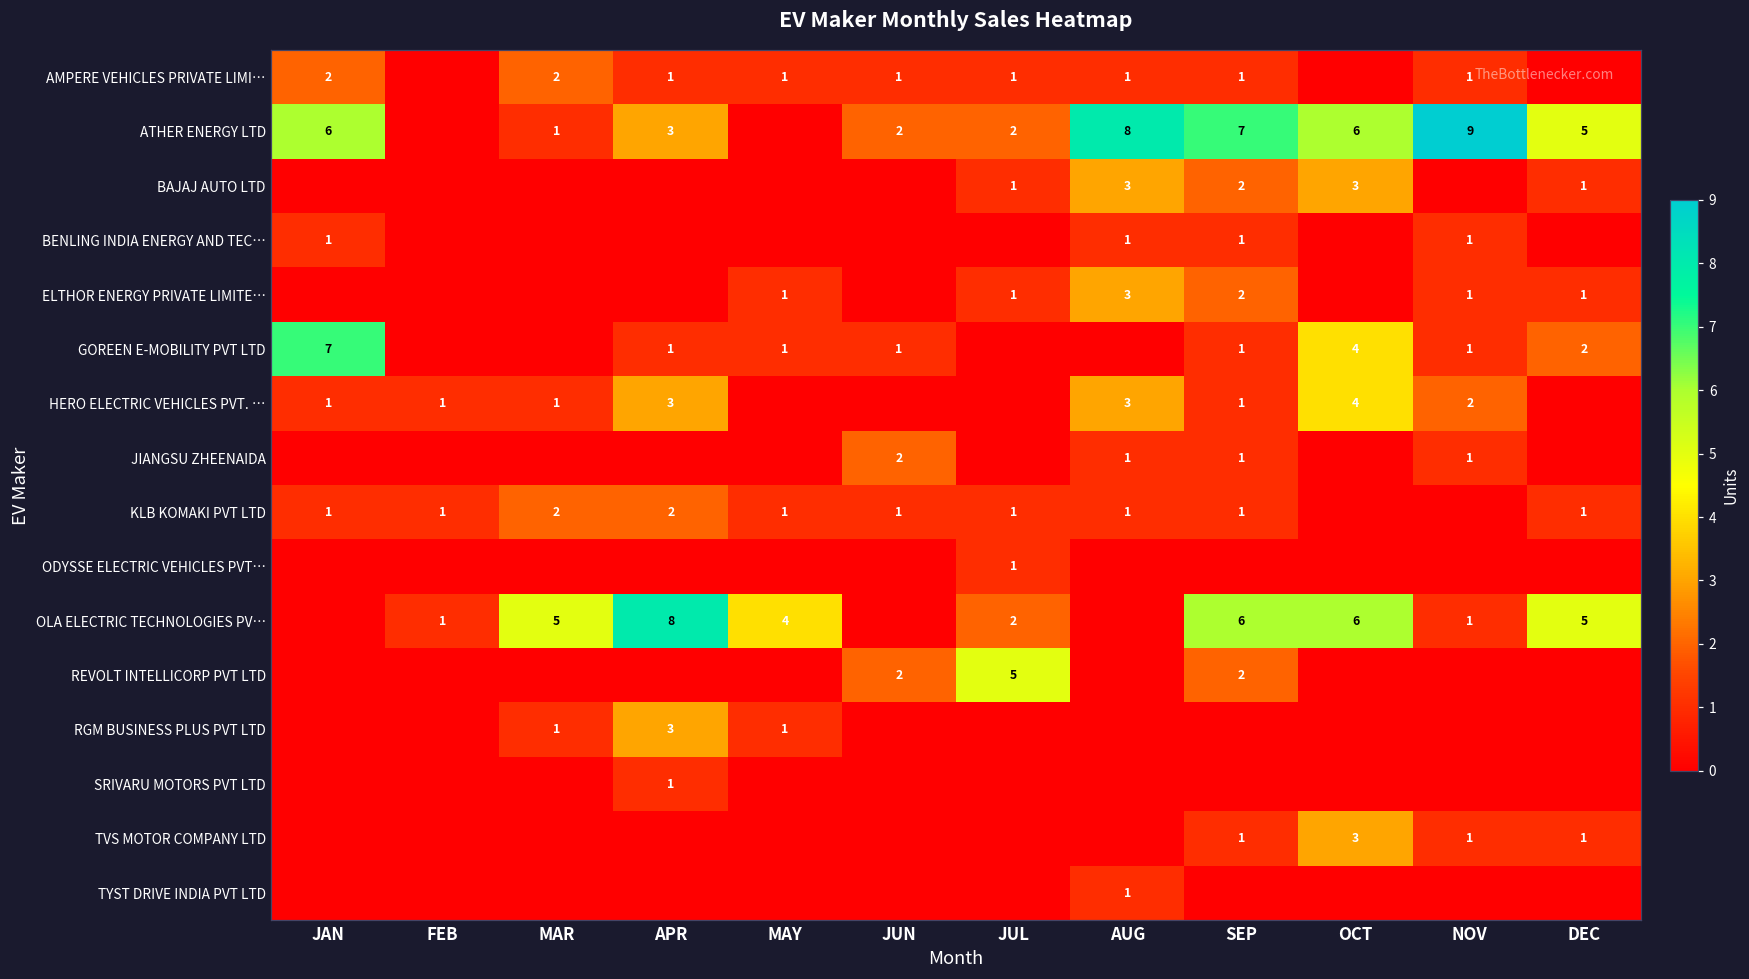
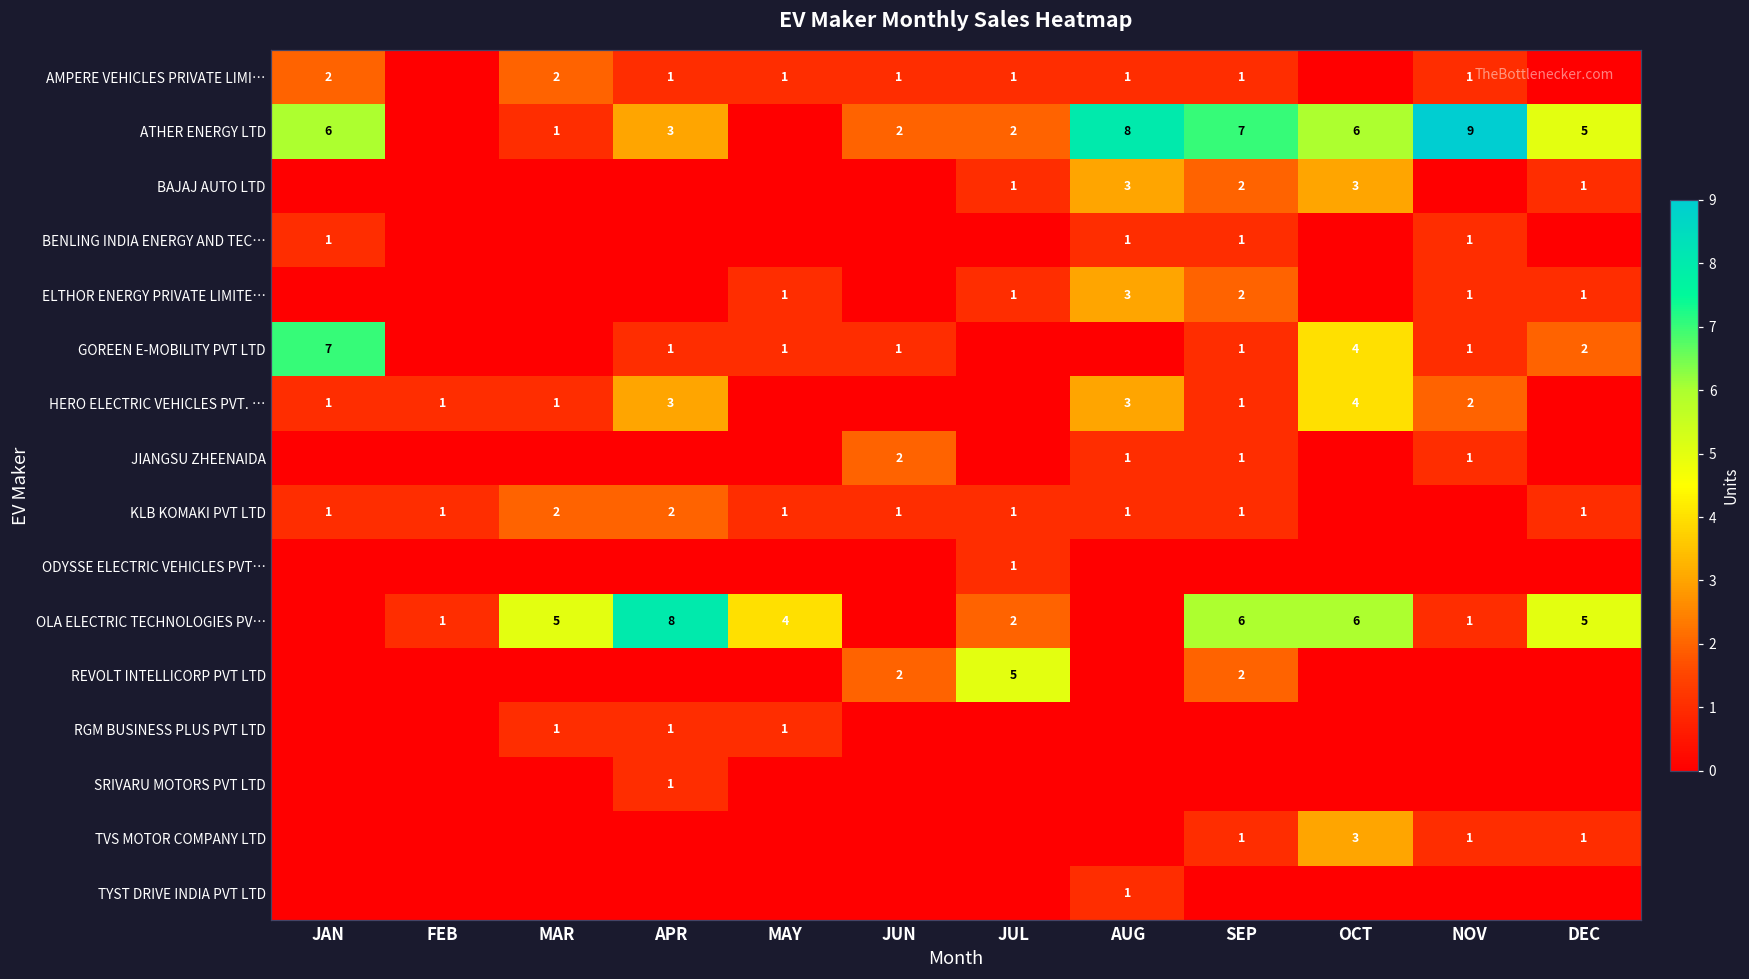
  {
    "AMPERE VEHICLES PRIVATE LIMI…": {
      "JAN": 2,
      "MAR": 2,
      "APR": 1,
      "MAY": 1,
      "JUN": 1,
      "JUL": 1,
      "AUG": 1,
      "SEP": 1,
      "NOV": 1
    },
    "ATHER ENERGY LTD": {
      "JAN": 6,
      "MAR": 1,
      "APR": 3,
      "JUN": 2,
      "JUL": 2,
      "AUG": 8,
      "SEP": 7,
      "OCT": 6,
      "NOV": 9,
      "DEC": 5
    },
    "BAJAJ AUTO LTD": {
      "JUL": 1,
      "AUG": 3,
      "SEP": 2,
      "OCT": 3,
      "DEC": 1
    },
    "BENLING INDIA ENERGY AND TEC…": {
      "JAN": 1,
      "AUG": 1,
      "SEP": 1,
      "NOV": 1
    },
    "ELTHOR ENERGY PRIVATE LIMITE…": {
      "MAY": 1,
      "JUL": 1,
      "AUG": 3,
      "SEP": 2,
      "NOV": 1,
      "DEC": 1
    },
    "GOREEN E-MOBILITY PVT LTD": {
      "JAN": 7,
      "APR": 1,
      "MAY": 1,
      "JUN": 1,
      "SEP": 1,
      "OCT": 4,
      "NOV": 1,
      "DEC": 2
    },
    "HERO ELECTRIC VEHICLES PVT. …": {
      "JAN": 1,
      "FEB": 1,
      "MAR": 1,
      "APR": 3,
      "AUG": 3,
      "SEP": 1,
      "OCT": 4,
      "NOV": 2
    },
    "JIANGSU ZHEENAIDA": {
      "JUN": 2,
      "AUG": 1,
      "SEP": 1,
      "NOV": 1
    },
    "KLB KOMAKI PVT LTD": {
      "JAN": 1,
      "FEB": 1,
      "MAR": 2,
      "APR": 2,
      "MAY": 1,
      "JUN": 1,
      "JUL": 1,
      "AUG": 1,
      "SEP": 1,
      "DEC": 1
    },
    "ODYSSE ELECTRIC VEHICLES PVT…": {
      "JUL": 1
    },
    "OLA ELECTRIC TECHNOLOGIES PV…": {
      "FEB": 1,
      "MAR": 5,
      "APR": 8,
      "MAY": 4,
      "JUL": 2,
      "SEP": 6,
      "OCT": 6,
      "NOV": 1,
      "DEC": 5
    },
    "REVOLT INTELLICORP PVT LTD": {
      "JUN": 2,
      "JUL": 5,
      "SEP": 2
    },
    "RGM BUSINESS PLUS PVT LTD": {
      "MAR": 1,
-     "APR": 3,
+     "APR": 1,
      "MAY": 1
    },
    "SRIVARU MOTORS PVT LTD": {
      "APR": 1
    },
    "TVS MOTOR COMPANY LTD": {
      "SEP": 1,
      "OCT": 3,
      "NOV": 1,
      "DEC": 1
    },
    "TYST DRIVE INDIA PVT LTD": {
      "AUG": 1
    }
  }
